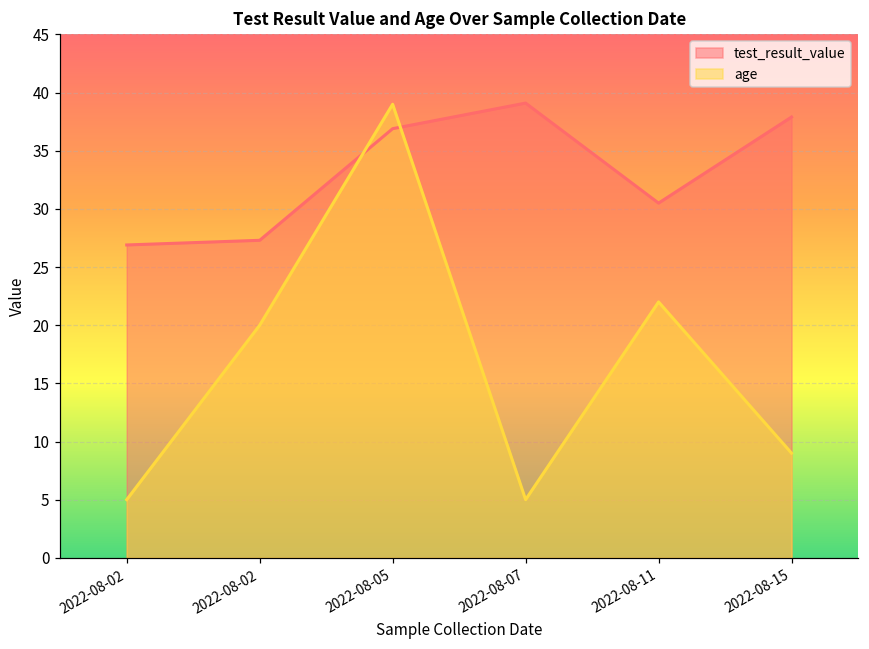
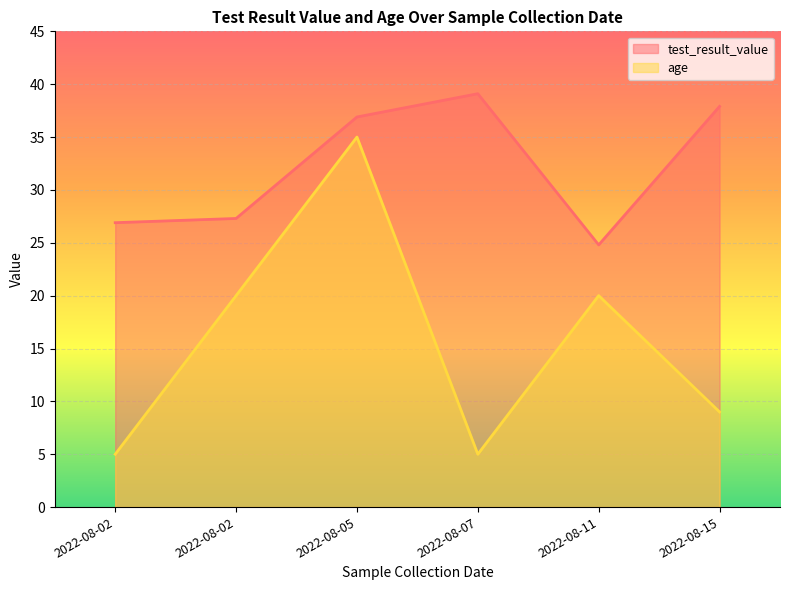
  {
    "test_result_value": {
      "2022-08-05": 36.9,
      "2022-08-07": 39.1,
-     "2022-08-11": 30.5,
+     "2022-08-11": 24.8,
      "2022-08-15": 37.9
    },
    "age": {
-     "2022-08-05": 39,
+     "2022-08-05": 35,
      "2022-08-07": 5,
-     "2022-08-11": 22,
+     "2022-08-11": 20,
      "2022-08-15": 9
    }
  }
